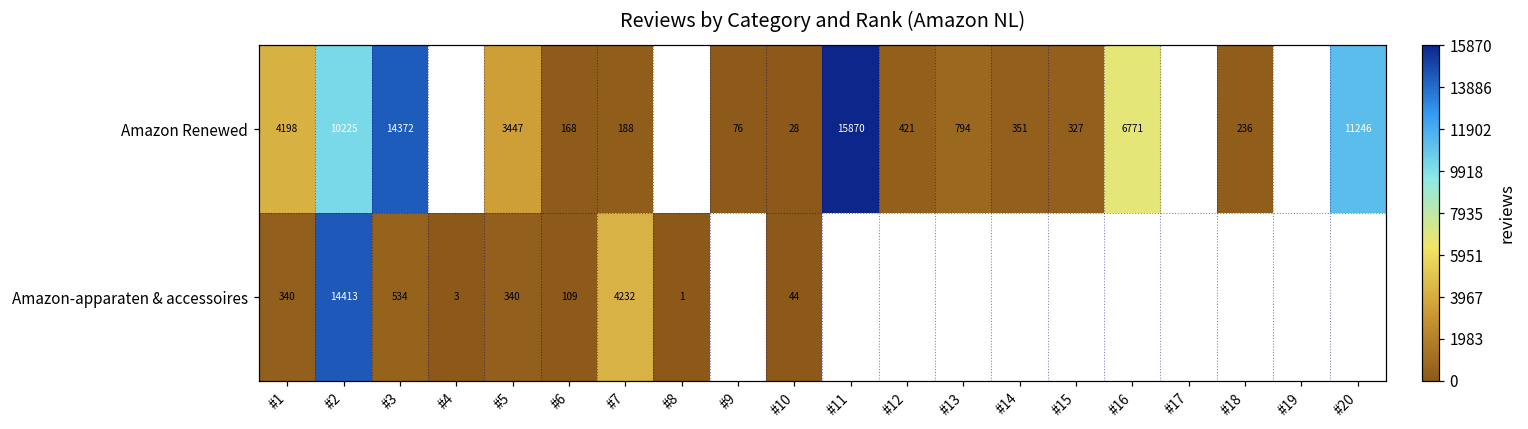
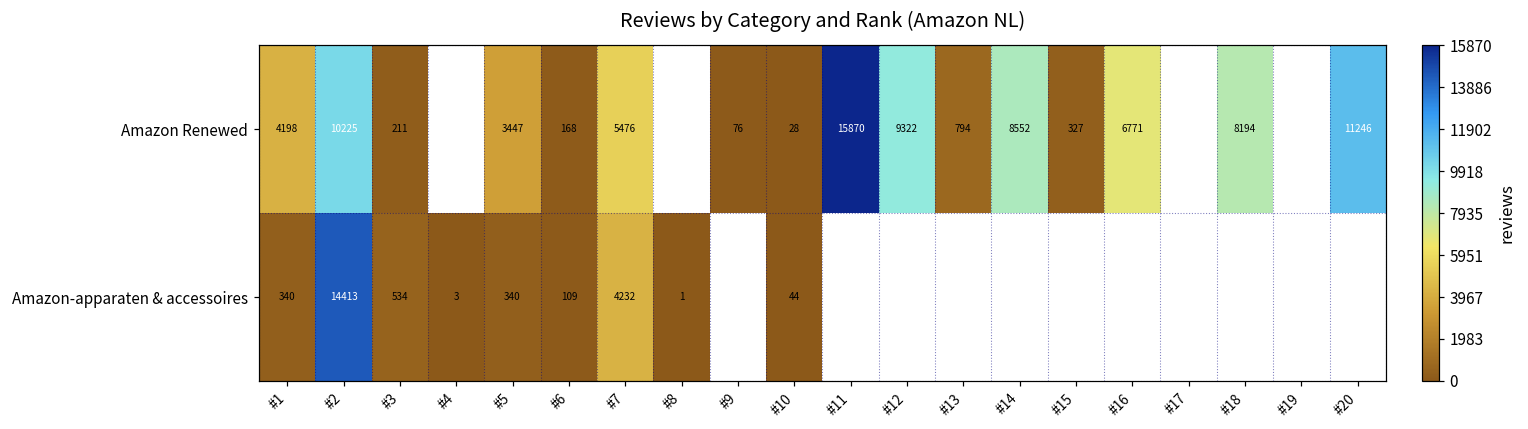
  {
    "Amazon Renewed": {
      "#1": 4198,
      "#2": 10225,
-     "#3": 14372,
+     "#3": 211,
      "#5": 3447,
      "#6": 168,
-     "#7": 188,
+     "#7": 5476,
      "#9": 76,
      "#10": 28,
      "#11": 15870,
-     "#12": 421,
+     "#12": 9322,
      "#13": 794,
-     "#14": 351,
+     "#14": 8552,
      "#15": 327,
      "#16": 6771,
-     "#18": 236,
+     "#18": 8194,
      "#20": 11246
    },
    "Amazon-apparaten & accessoires": {
      "#1": 340,
      "#2": 14413,
      "#3": 534,
      "#4": 3,
      "#5": 340,
      "#6": 109,
      "#7": 4232,
      "#8": 1,
      "#10": 44
    }
  }
